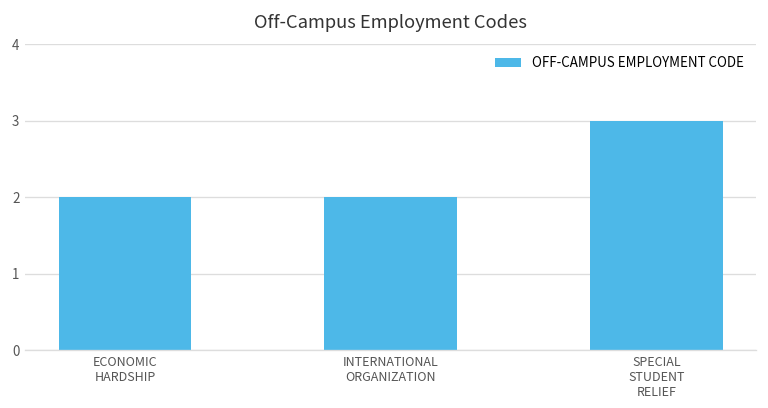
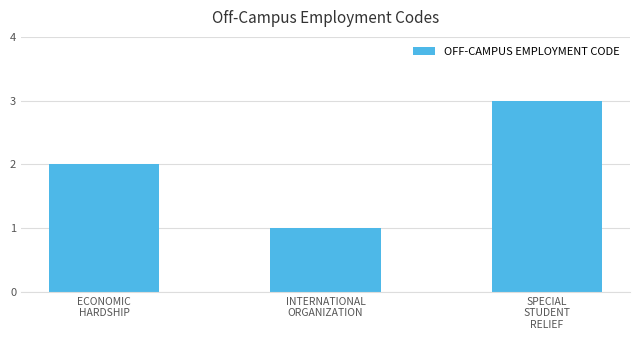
  {
    "ECONOMIC HARDSHIP": 2,
-   "INTERNATIONAL ORGANIZATION": 2,
+   "INTERNATIONAL ORGANIZATION": 1,
    "SPECIAL STUDENT RELIEF": 3
  }
